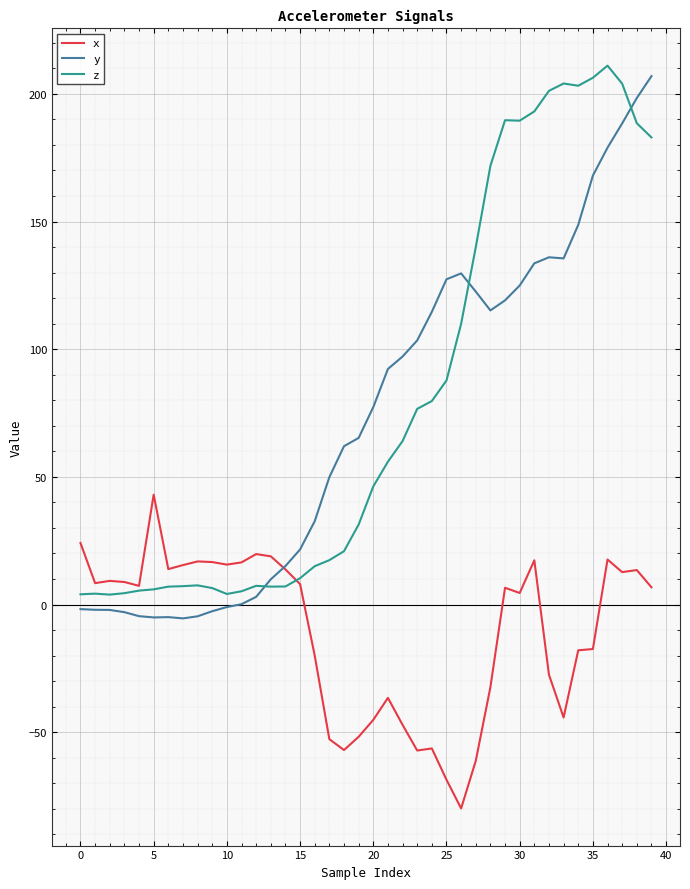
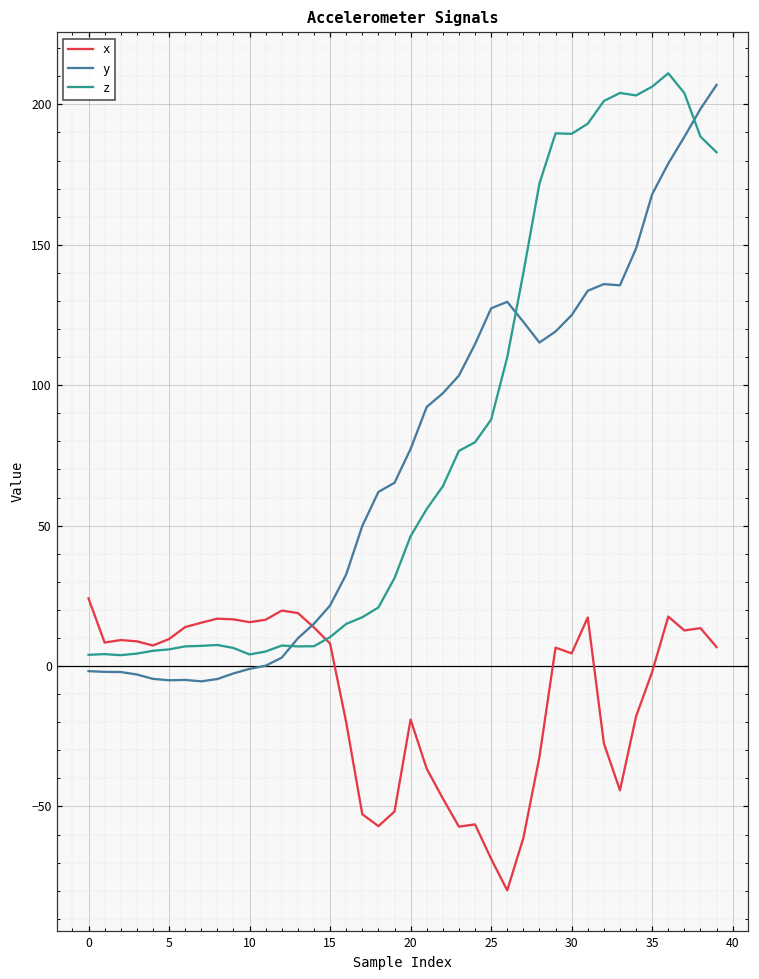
  {
    "x": {
      "0": 24,
-     "5": 43,
+     "5": 10,
      "10": 16,
      "15": 8,
-     "20": -45,
+     "20": -19,
      "25": -69,
      "30": 5,
-     "35": -17
+     "35": -2
    }
  }
